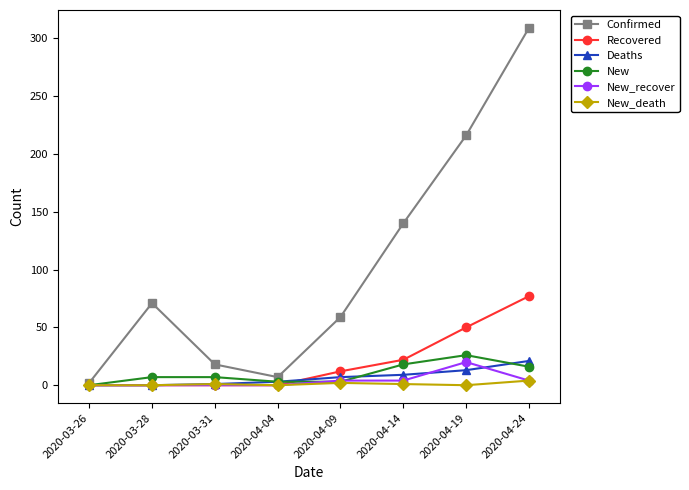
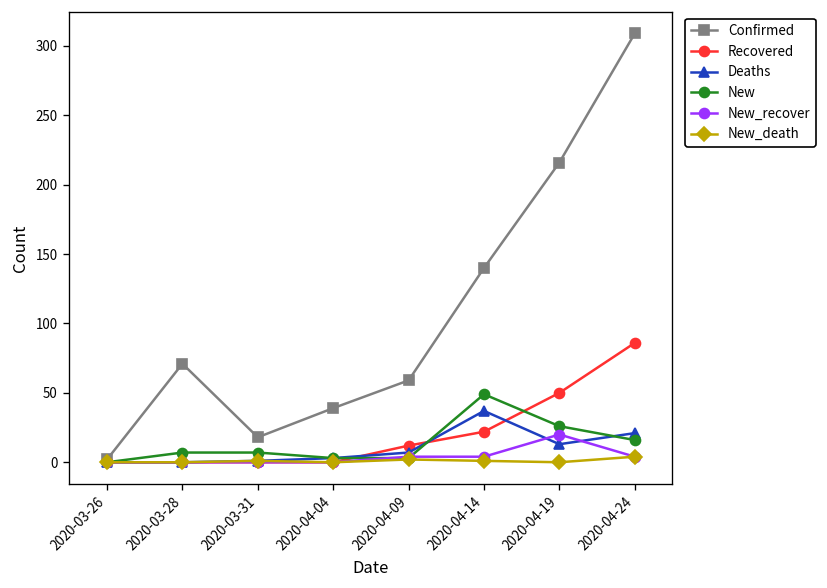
  {
    "Confirmed": {
      "2020-03-28": 71,
      "2020-03-31": 18,
-     "2020-04-04": 7,
+     "2020-04-04": 39,
      "2020-04-09": 59,
      "2020-04-14": 140,
      "2020-04-19": 216,
      "2020-04-24": 309
    },
    "Recovered": {
      "2020-04-09": 12,
      "2020-04-14": 22,
      "2020-04-19": 50,
-     "2020-04-24": 77
+     "2020-04-24": 86
    },
    "Deaths": {
      "2020-04-09": 7,
-     "2020-04-14": 9,
+     "2020-04-14": 37,
      "2020-04-19": 13,
      "2020-04-24": 21
    },
    "New": {
      "2020-03-28": 7,
      "2020-03-31": 7,
-     "2020-04-14": 18,
+     "2020-04-14": 49,
      "2020-04-19": 26,
      "2020-04-24": 16
    },
    "New_recover": {
      "2020-04-14": 4,
      "2020-04-19": 20
    },
    "New_death": {
      "2020-04-14": 1,
      "2020-04-19": 0
    }
  }
